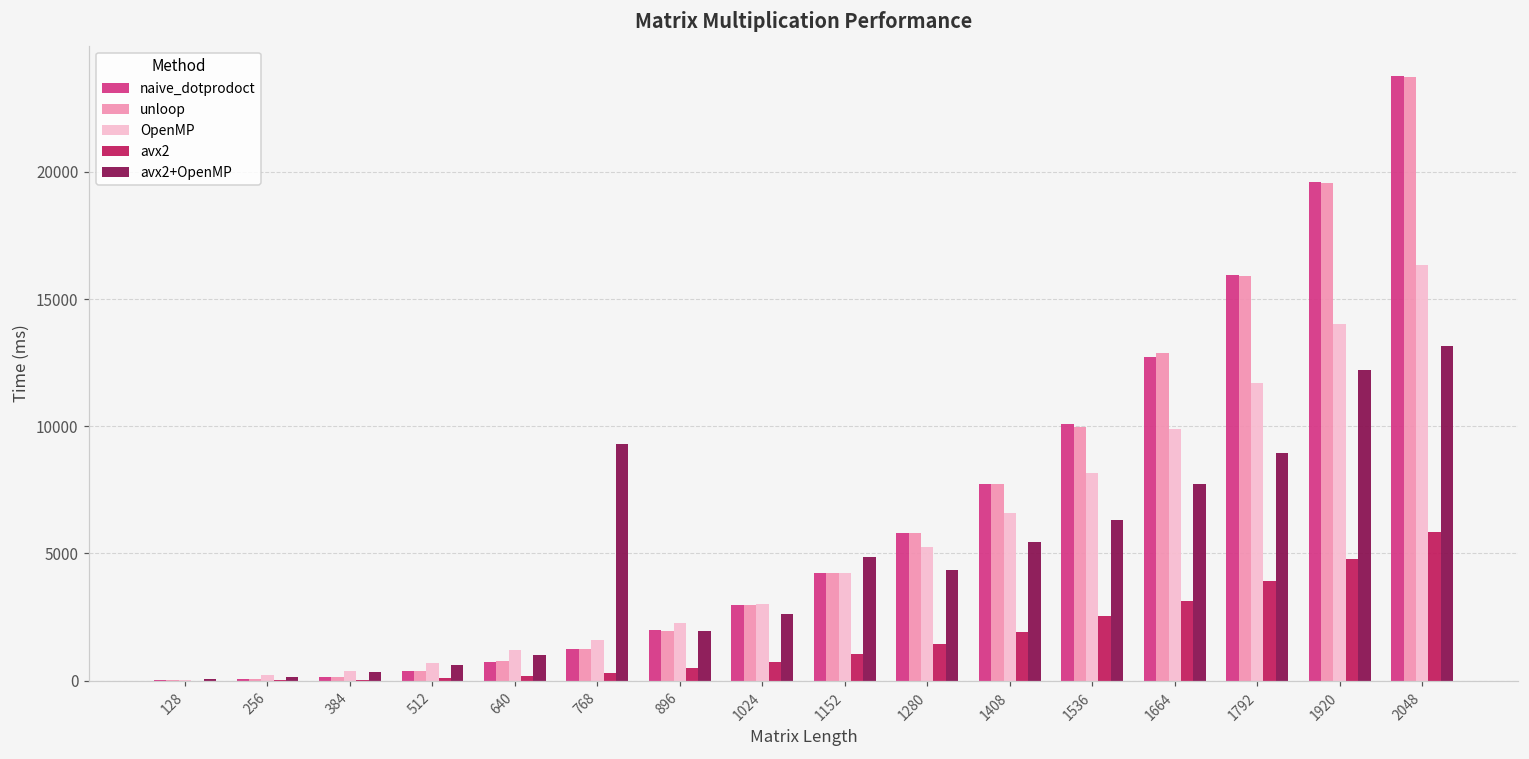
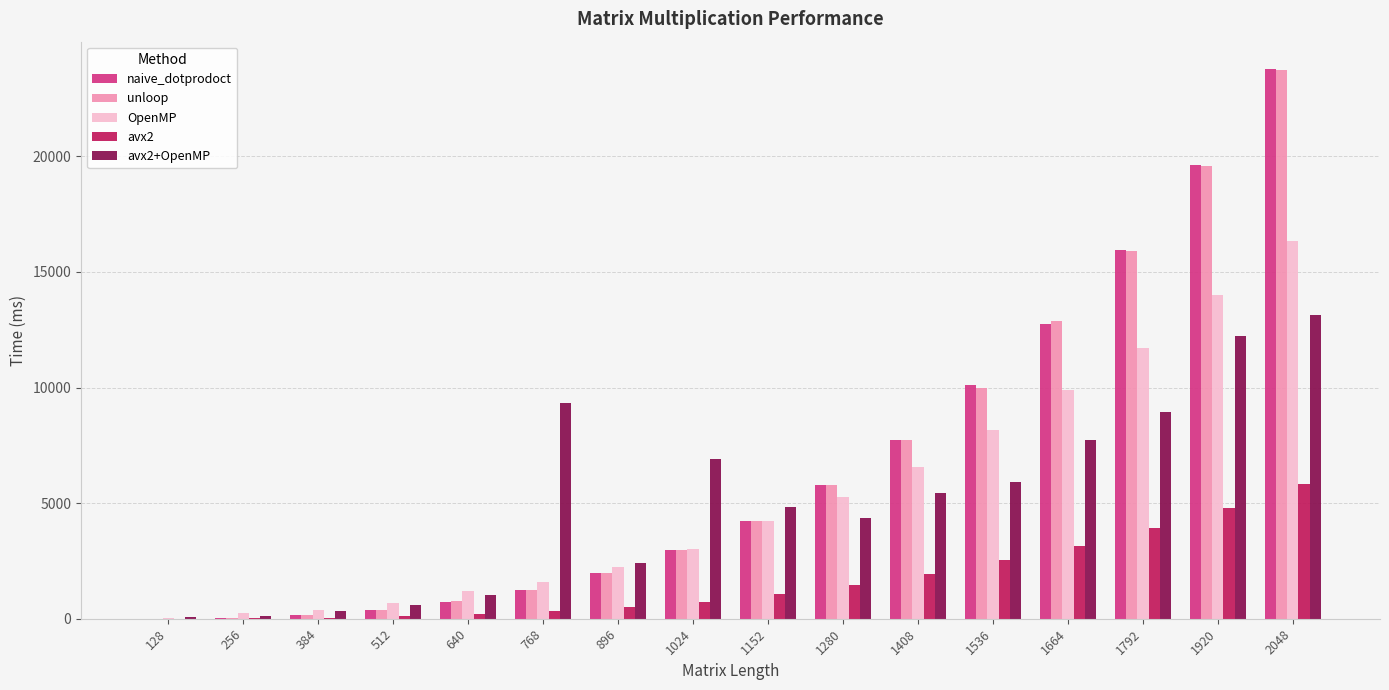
  {
    "avx2+OpenMP": {
      "256": 100,
      "384": 400,
      "512": 600,
      "640": 1000,
      "768": 9300,
-     "896": 1900,
-     "1024": 2600,
+     "896": 2400,
+     "1024": 6900,
      "1152": 4900,
      "1280": 4300,
      "1408": 5400,
-     "1536": 6300,
+     "1536": 5900,
      "1664": 7700,
      "1792": 8900,
      "1920": 12200,
      "2048": 13200
    }
  }
